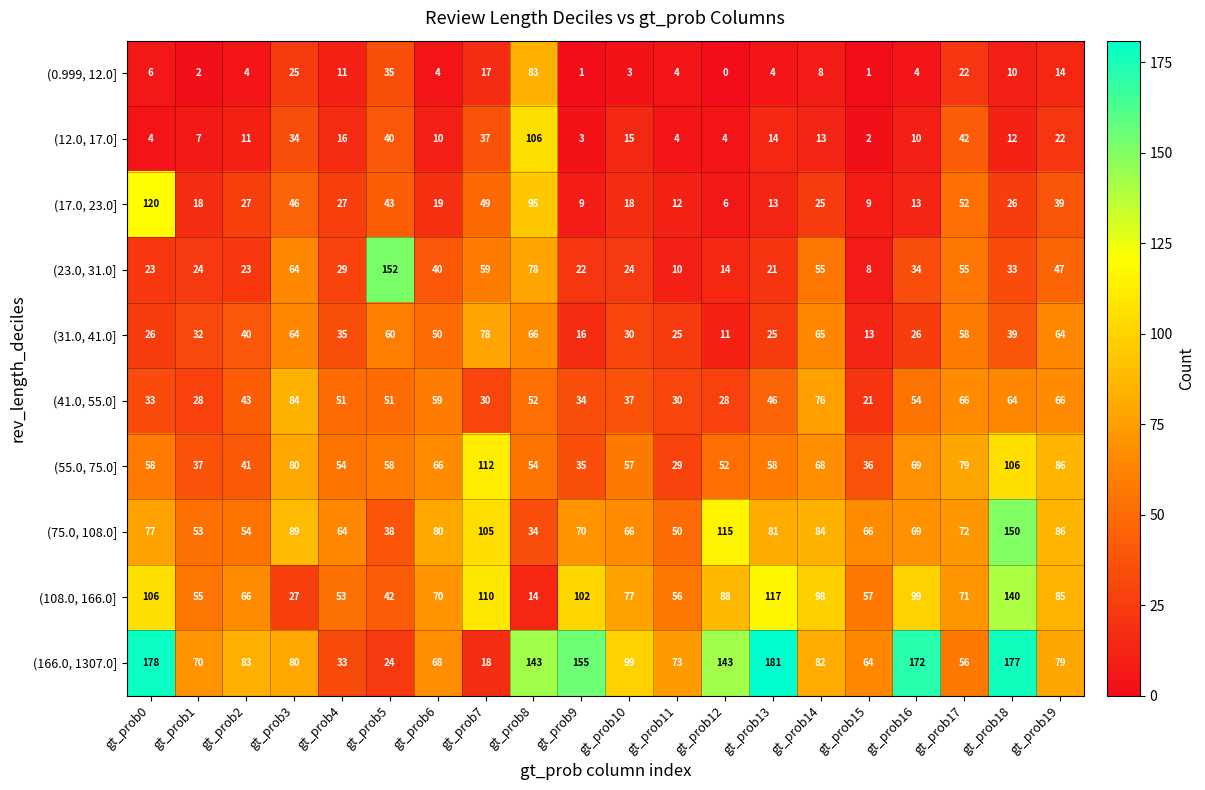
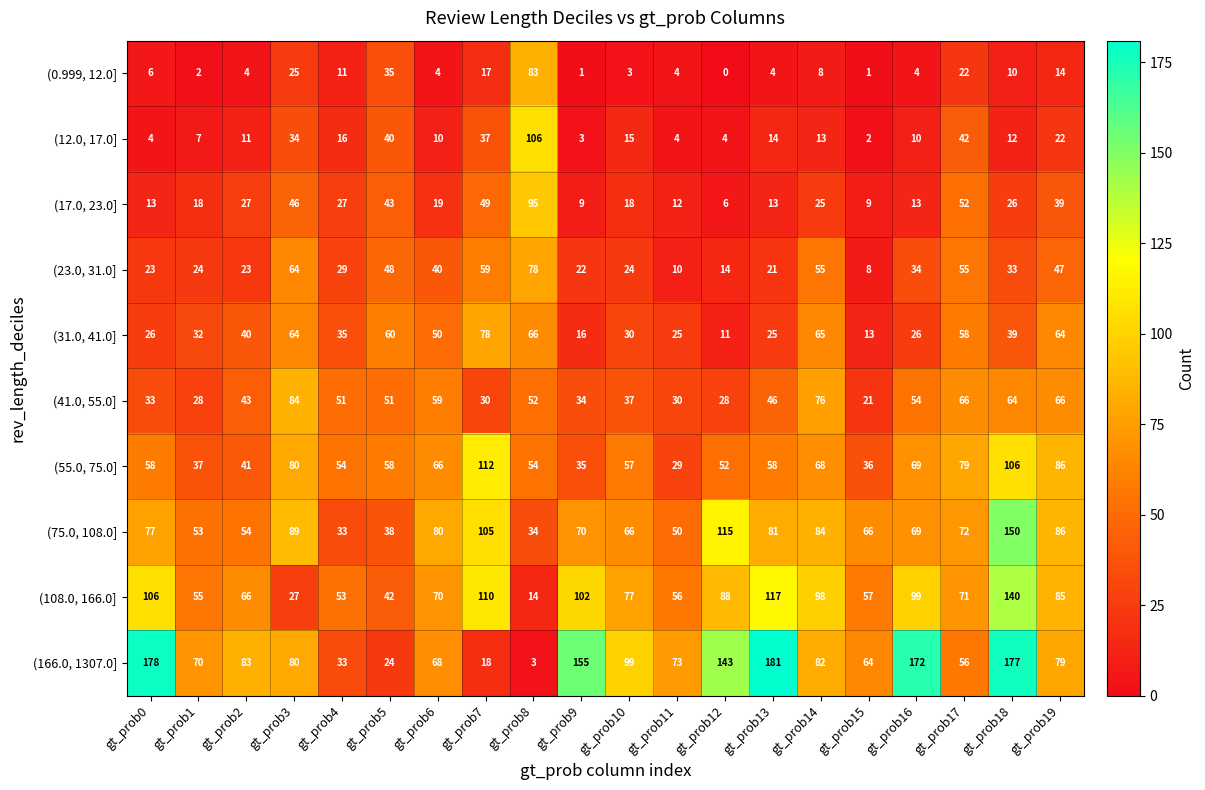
  {
    "(0.999, 12.0]": {
      "gt_prob0": 6,
      "gt_prob1": 2,
      "gt_prob2": 4,
      "gt_prob3": 25,
      "gt_prob4": 11,
      "gt_prob5": 35,
      "gt_prob6": 4,
      "gt_prob7": 17,
      "gt_prob8": 83,
      "gt_prob9": 1,
      "gt_prob10": 3,
      "gt_prob11": 4,
      "gt_prob12": 0,
      "gt_prob13": 4,
      "gt_prob14": 8,
      "gt_prob15": 1,
      "gt_prob16": 4,
      "gt_prob17": 22,
      "gt_prob18": 10,
      "gt_prob19": 14
    },
    "(12.0, 17.0]": {
      "gt_prob0": 4,
      "gt_prob1": 7,
      "gt_prob2": 11,
      "gt_prob3": 34,
      "gt_prob4": 16,
      "gt_prob5": 40,
      "gt_prob6": 10,
      "gt_prob7": 37,
      "gt_prob8": 106,
      "gt_prob9": 3,
      "gt_prob10": 15,
      "gt_prob11": 4,
      "gt_prob12": 4,
      "gt_prob13": 14,
      "gt_prob14": 13,
      "gt_prob15": 2,
      "gt_prob16": 10,
      "gt_prob17": 42,
      "gt_prob18": 12,
      "gt_prob19": 22
    },
    "(17.0, 23.0]": {
-     "gt_prob0": 120,
+     "gt_prob0": 13,
      "gt_prob1": 18,
      "gt_prob2": 27,
      "gt_prob3": 46,
      "gt_prob4": 27,
      "gt_prob5": 43,
      "gt_prob6": 19,
      "gt_prob7": 49,
      "gt_prob8": 95,
      "gt_prob9": 9,
      "gt_prob10": 18,
      "gt_prob11": 12,
      "gt_prob12": 6,
      "gt_prob13": 13,
      "gt_prob14": 25,
      "gt_prob15": 9,
      "gt_prob16": 13,
      "gt_prob17": 52,
      "gt_prob18": 26,
      "gt_prob19": 39
    },
    "(23.0, 31.0]": {
      "gt_prob0": 23,
      "gt_prob1": 24,
      "gt_prob2": 23,
      "gt_prob3": 64,
      "gt_prob4": 29,
-     "gt_prob5": 152,
+     "gt_prob5": 48,
      "gt_prob6": 40,
      "gt_prob7": 59,
      "gt_prob8": 78,
      "gt_prob9": 22,
      "gt_prob10": 24,
      "gt_prob11": 10,
      "gt_prob12": 14,
      "gt_prob13": 21,
      "gt_prob14": 55,
      "gt_prob15": 8,
      "gt_prob16": 34,
      "gt_prob17": 55,
      "gt_prob18": 33,
      "gt_prob19": 47
    },
    "(31.0, 41.0]": {
      "gt_prob0": 26,
      "gt_prob1": 32,
      "gt_prob2": 40,
      "gt_prob3": 64,
      "gt_prob4": 35,
      "gt_prob5": 60,
      "gt_prob6": 50,
      "gt_prob7": 78,
      "gt_prob8": 66,
      "gt_prob9": 16,
      "gt_prob10": 30,
      "gt_prob11": 25,
      "gt_prob12": 11,
      "gt_prob13": 25,
      "gt_prob14": 65,
      "gt_prob15": 13,
      "gt_prob16": 26,
      "gt_prob17": 58,
      "gt_prob18": 39,
      "gt_prob19": 64
    },
    "(41.0, 55.0]": {
      "gt_prob0": 33,
      "gt_prob1": 28,
      "gt_prob2": 43,
      "gt_prob3": 84,
      "gt_prob4": 51,
      "gt_prob5": 51,
      "gt_prob6": 59,
      "gt_prob7": 30,
      "gt_prob8": 52,
      "gt_prob9": 34,
      "gt_prob10": 37,
      "gt_prob11": 30,
      "gt_prob12": 28,
      "gt_prob13": 46,
      "gt_prob14": 76,
      "gt_prob15": 21,
      "gt_prob16": 54,
      "gt_prob17": 66,
      "gt_prob18": 64,
      "gt_prob19": 66
    },
    "(55.0, 75.0]": {
      "gt_prob0": 58,
      "gt_prob1": 37,
      "gt_prob2": 41,
      "gt_prob3": 80,
      "gt_prob4": 54,
      "gt_prob5": 58,
      "gt_prob6": 66,
      "gt_prob7": 112,
      "gt_prob8": 54,
      "gt_prob9": 35,
      "gt_prob10": 57,
      "gt_prob11": 29,
      "gt_prob12": 52,
      "gt_prob13": 58,
      "gt_prob14": 68,
      "gt_prob15": 36,
      "gt_prob16": 69,
      "gt_prob17": 79,
      "gt_prob18": 106,
      "gt_prob19": 86
    },
    "(75.0, 108.0]": {
      "gt_prob0": 77,
      "gt_prob1": 53,
      "gt_prob2": 54,
      "gt_prob3": 89,
-     "gt_prob4": 64,
+     "gt_prob4": 33,
      "gt_prob5": 38,
      "gt_prob6": 80,
      "gt_prob7": 105,
      "gt_prob8": 34,
      "gt_prob9": 70,
      "gt_prob10": 66,
      "gt_prob11": 50,
      "gt_prob12": 115,
      "gt_prob13": 81,
      "gt_prob14": 84,
      "gt_prob15": 66,
      "gt_prob16": 69,
      "gt_prob17": 72,
      "gt_prob18": 150,
      "gt_prob19": 86
    },
    "(108.0, 166.0]": {
      "gt_prob0": 106,
      "gt_prob1": 55,
      "gt_prob2": 66,
      "gt_prob3": 27,
      "gt_prob4": 53,
      "gt_prob5": 42,
      "gt_prob6": 70,
      "gt_prob7": 110,
      "gt_prob8": 14,
      "gt_prob9": 102,
      "gt_prob10": 77,
      "gt_prob11": 56,
      "gt_prob12": 88,
      "gt_prob13": 117,
      "gt_prob14": 98,
      "gt_prob15": 57,
      "gt_prob16": 99,
      "gt_prob17": 71,
      "gt_prob18": 140,
      "gt_prob19": 85
    },
    "(166.0, 1307.0]": {
      "gt_prob0": 178,
      "gt_prob1": 70,
      "gt_prob2": 83,
      "gt_prob3": 80,
      "gt_prob4": 33,
      "gt_prob5": 24,
      "gt_prob6": 68,
      "gt_prob7": 18,
-     "gt_prob8": 143,
+     "gt_prob8": 3,
      "gt_prob9": 155,
      "gt_prob10": 99,
      "gt_prob11": 73,
      "gt_prob12": 143,
      "gt_prob13": 181,
      "gt_prob14": 82,
      "gt_prob15": 64,
      "gt_prob16": 172,
      "gt_prob17": 56,
      "gt_prob18": 177,
      "gt_prob19": 79
    }
  }
